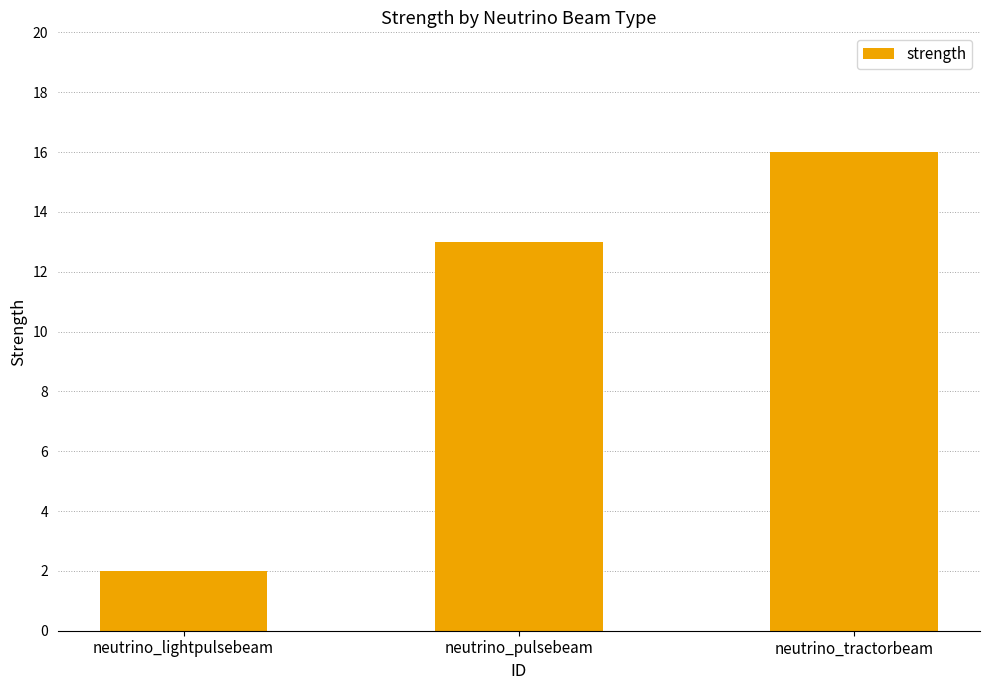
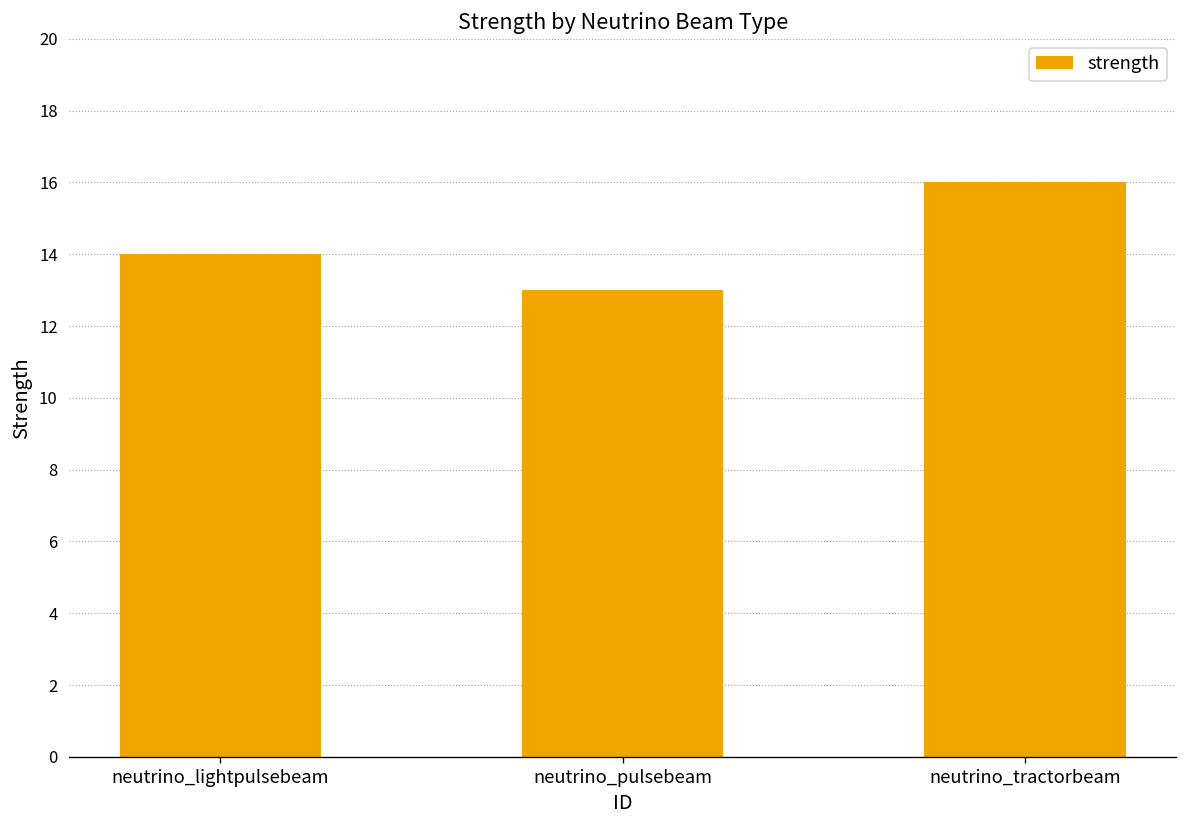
  {
-   "neutrino_lightpulsebeam": 2,
+   "neutrino_lightpulsebeam": 14,
    "neutrino_pulsebeam": 13,
    "neutrino_tractorbeam": 16
  }
